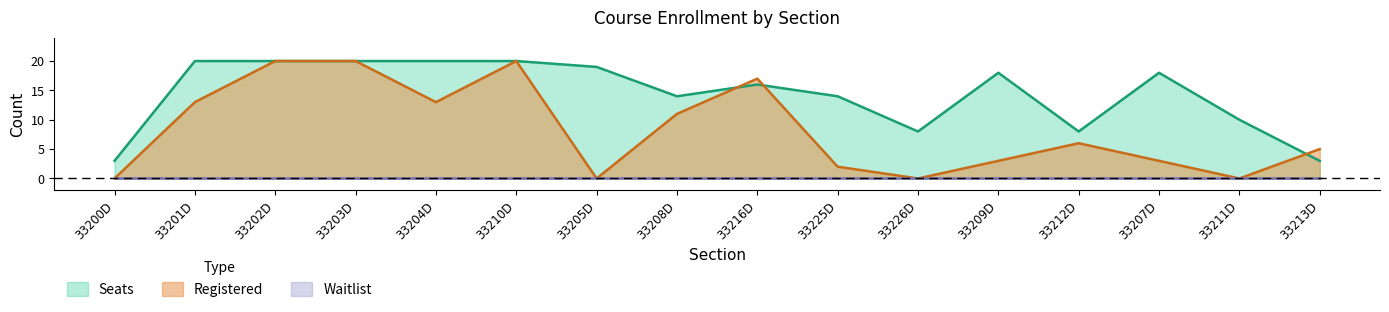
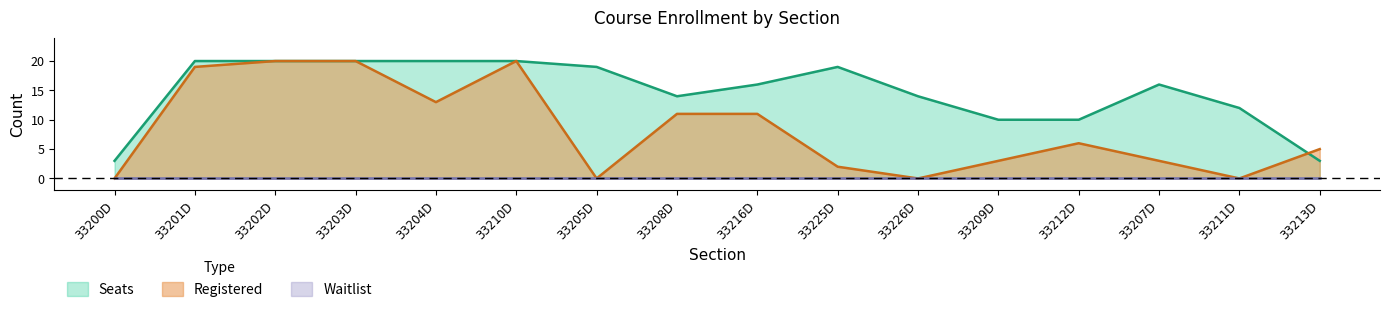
  {
    "Seats": {
      "33200D": 3,
      "33201D": 20,
      "33204D": 20,
      "33205D": 19,
      "33208D": 14,
      "33216D": 16,
-     "33225D": 14,
-     "33226D": 8,
-     "33209D": 18,
-     "33212D": 8,
-     "33207D": 18,
-     "33211D": 10,
+     "33225D": 19,
+     "33226D": 14,
+     "33209D": 10,
+     "33212D": 10,
+     "33207D": 16,
+     "33211D": 12,
      "33213D": 3
    },
    "Registered": {
-     "33201D": 13,
+     "33201D": 19,
      "33204D": 13,
      "33208D": 11,
-     "33216D": 17,
+     "33216D": 11,
      "33225D": 2,
      "33209D": 3,
      "33212D": 6,
      "33207D": 3,
      "33213D": 5
    },
    "Waitlist": {
      "33201D": 0,
      "33202D": 0,
      "33203D": 0,
      "33204D": 0,
      "33210D": 0,
      "33208D": 0,
      "33216D": 0,
      "33225D": 0,
      "33209D": 0,
      "33212D": 0,
      "33207D": 0,
      "33213D": 0
    }
  }
